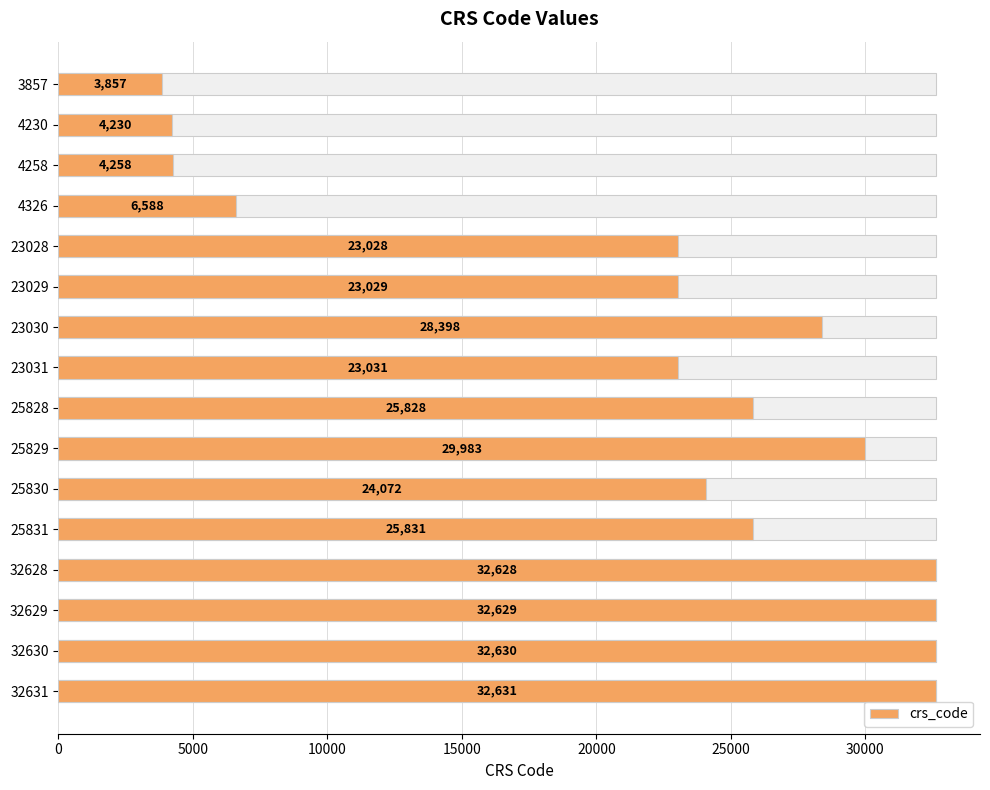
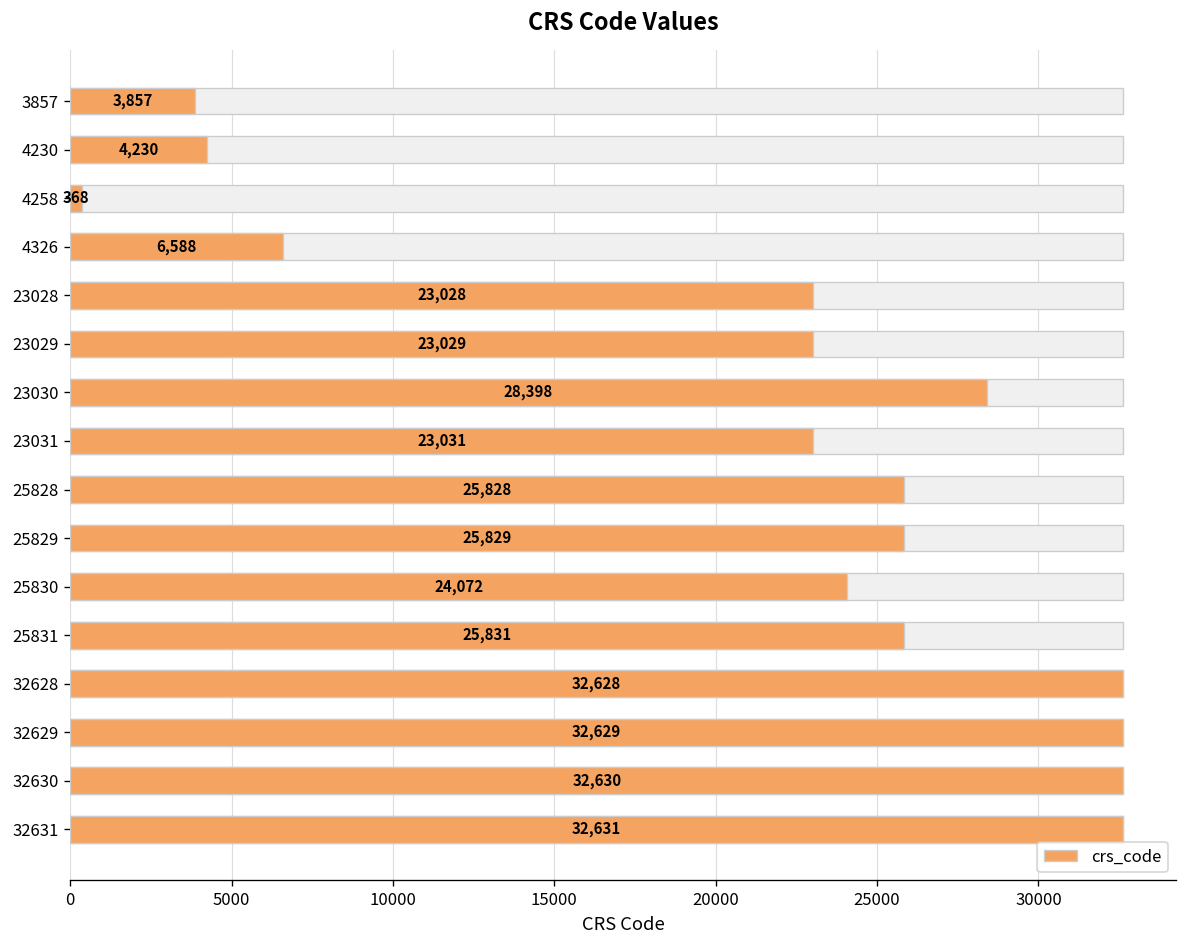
  {
    "crs_code": {
-     "4258": "4,258",
-     "25829": "29,983",
+     "4258": "368",
+     "25829": "25,829",
      "32628": "32,628",
      "32629": "32,629",
      "32630": "32,630",
      "32631": "32,631"
    }
  }
